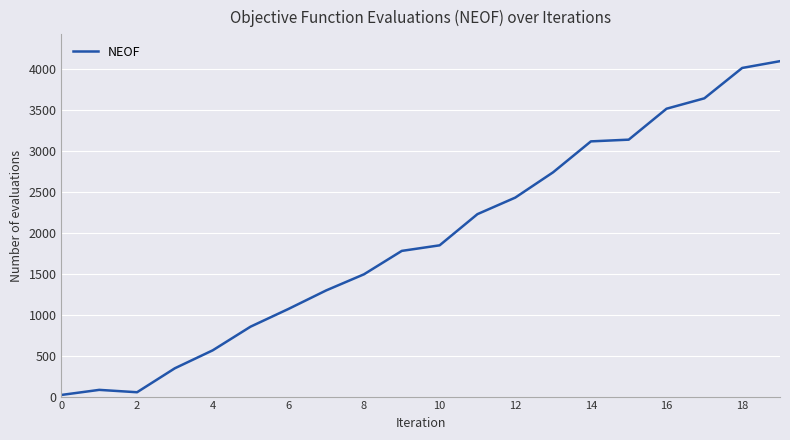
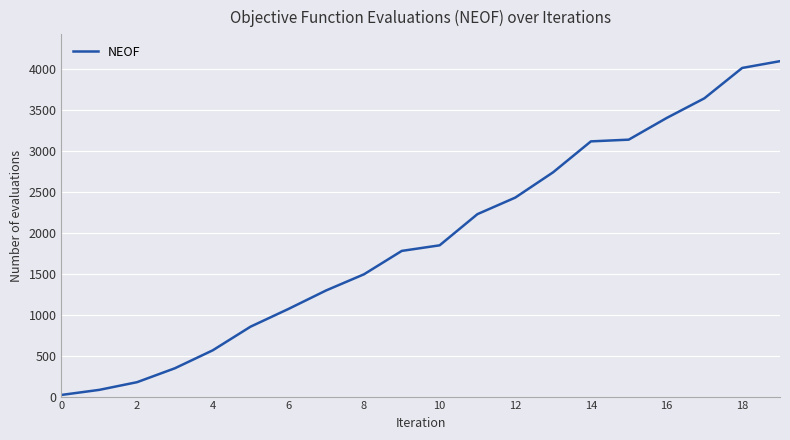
  {
    "0": 0,
-   "2": 100,
+   "2": 200,
    "4": 600,
    "6": 1100,
    "8": 1500,
    "10": 1800,
    "12": 2400,
    "14": 3100,
-   "16": 3500,
+   "16": 3400,
    "18": 4000
  }
